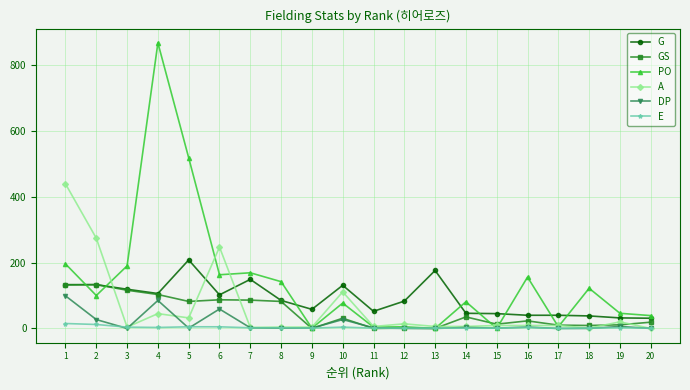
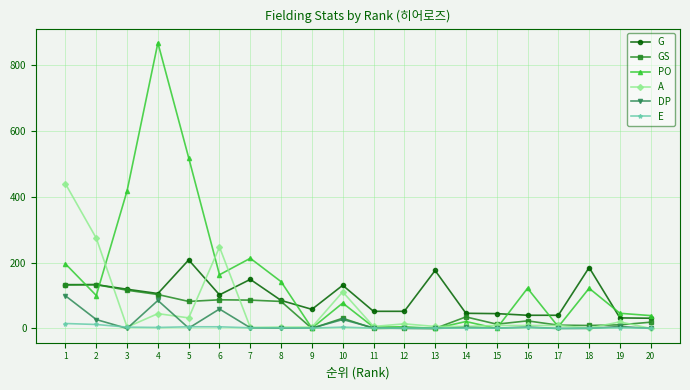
  {
    "G": {
      "5": 210,
      "6": 100,
      "7": 150,
      "9": 60,
      "10": 130,
      "11": 50,
-     "12": 80,
+     "12": 50,
      "13": 180,
      "14": 50,
      "15": 50,
      "16": 40,
      "17": 40,
-     "18": 40,
+     "18": 190,
      "19": 30,
      "20": 30
    },
    "PO": {
      "1": 200,
      "2": 100,
-     "3": 190,
+     "3": 420,
      "4": 870,
      "5": 520,
      "6": 160,
-     "7": 170,
+     "7": 210,
      "8": 140,
      "10": 80,
-     "14": 80,
-     "16": 160,
+     "14": 20,
+     "16": 120,
      "18": 120,
      "19": 50,
      "20": 40
    }
  }
